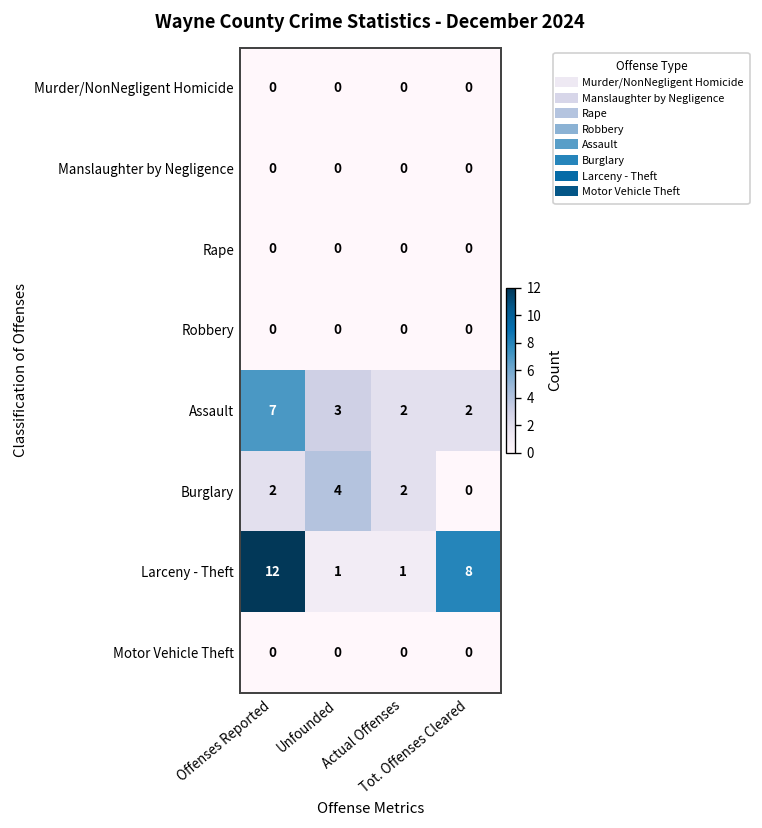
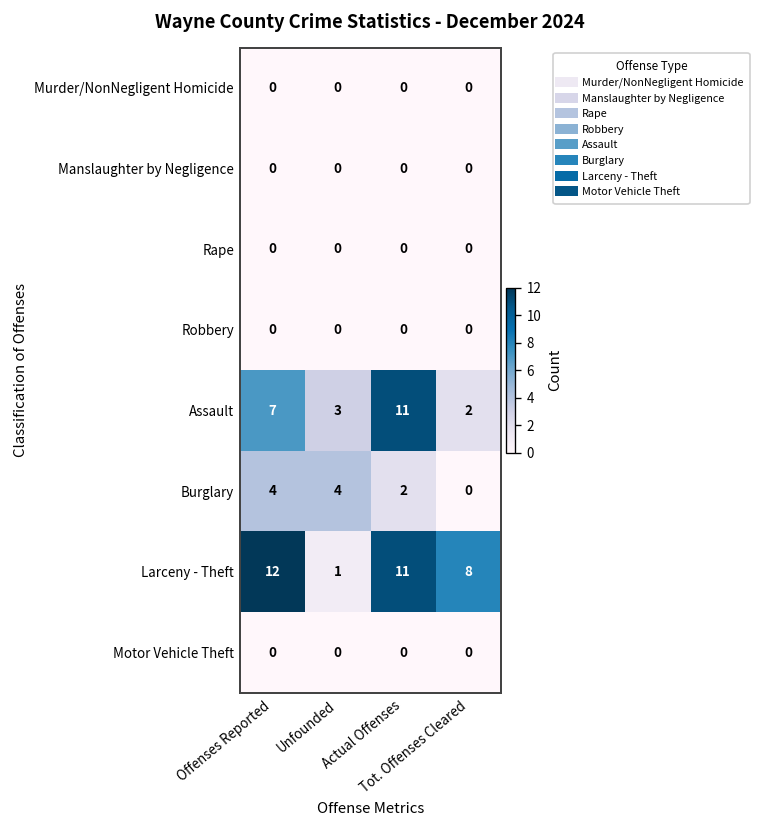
  {
    "Murder/NonNegligent Homicide": {
      "Offenses Reported": 0,
      "Unfounded": 0,
      "Actual Offenses": 0,
      "Tot. Offenses Cleared": 0
    },
    "Manslaughter by Negligence": {
      "Offenses Reported": 0,
      "Unfounded": 0,
      "Actual Offenses": 0,
      "Tot. Offenses Cleared": 0
    },
    "Rape": {
      "Offenses Reported": 0,
      "Unfounded": 0,
      "Actual Offenses": 0,
      "Tot. Offenses Cleared": 0
    },
    "Robbery": {
      "Offenses Reported": 0,
      "Unfounded": 0,
      "Actual Offenses": 0,
      "Tot. Offenses Cleared": 0
    },
    "Assault": {
      "Offenses Reported": 7,
      "Unfounded": 3,
-     "Actual Offenses": 2,
+     "Actual Offenses": 11,
      "Tot. Offenses Cleared": 2
    },
    "Burglary": {
-     "Offenses Reported": 2,
+     "Offenses Reported": 4,
      "Unfounded": 4,
      "Actual Offenses": 2,
      "Tot. Offenses Cleared": 0
    },
    "Larceny - Theft": {
      "Offenses Reported": 12,
      "Unfounded": 1,
-     "Actual Offenses": 1,
+     "Actual Offenses": 11,
      "Tot. Offenses Cleared": 8
    },
    "Motor Vehicle Theft": {
      "Offenses Reported": 0,
      "Unfounded": 0,
      "Actual Offenses": 0,
      "Tot. Offenses Cleared": 0
    }
  }
